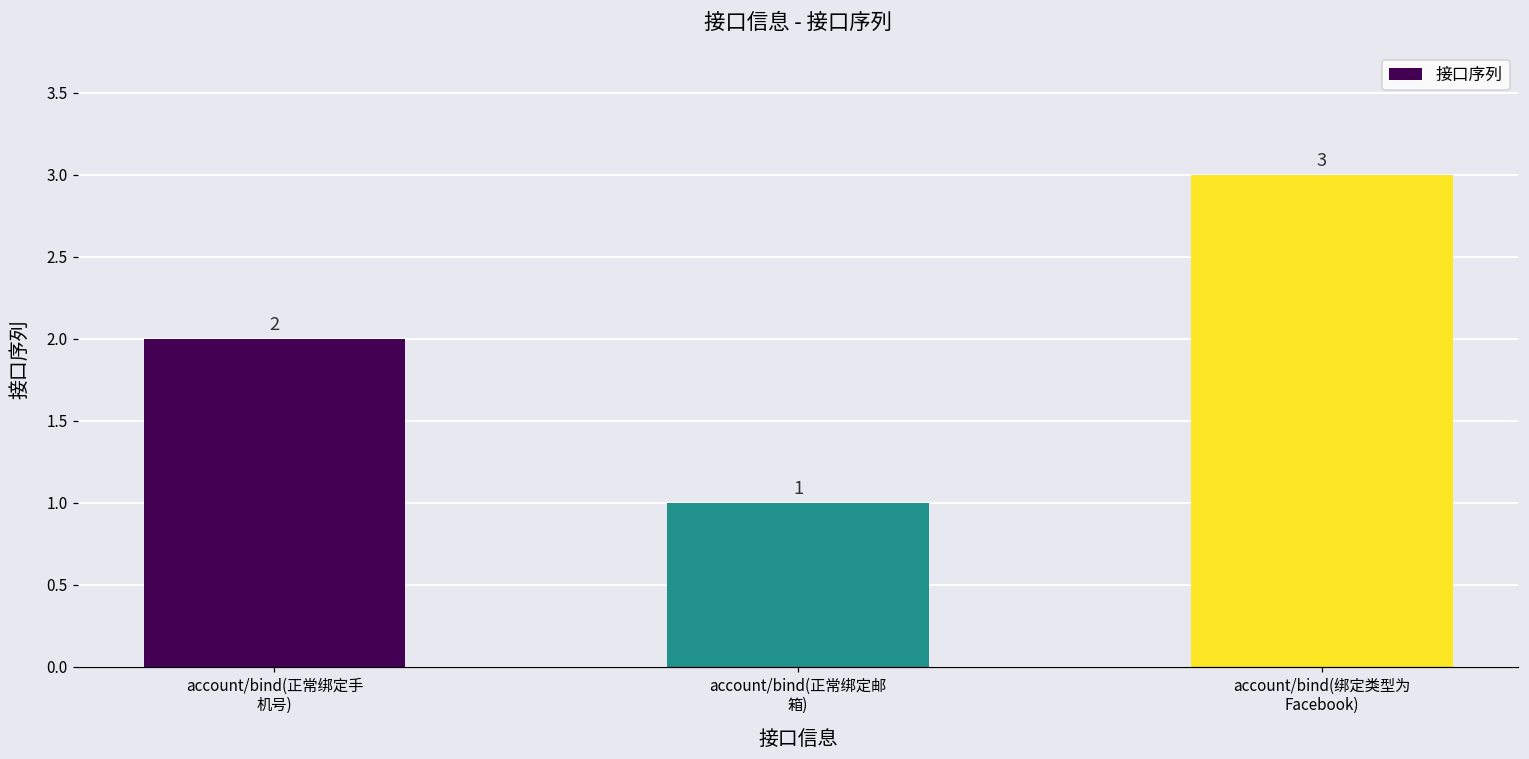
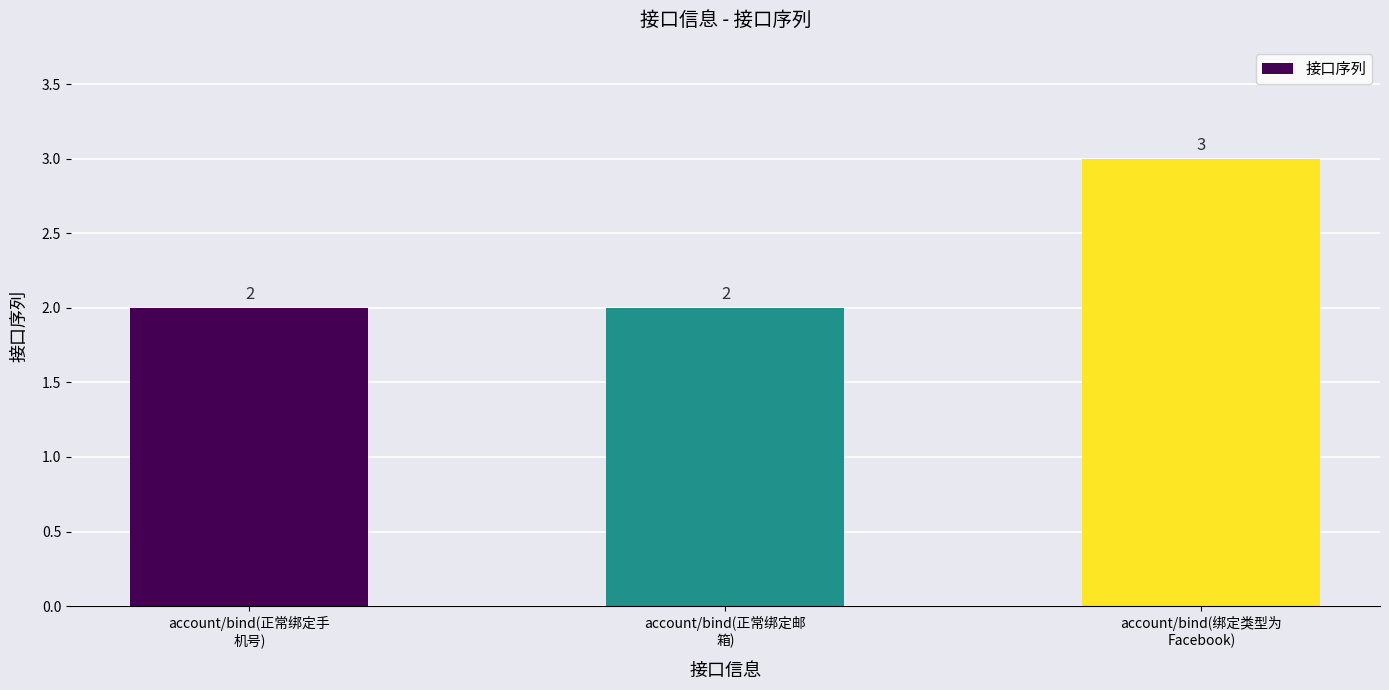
  {
    "account/bind(正常绑定手 机号)": 2,
-   "account/bind(正常绑定邮 箱)": 1,
+   "account/bind(正常绑定邮 箱)": 2,
    "account/bind(绑定类型为 Facebook)": 3
  }
